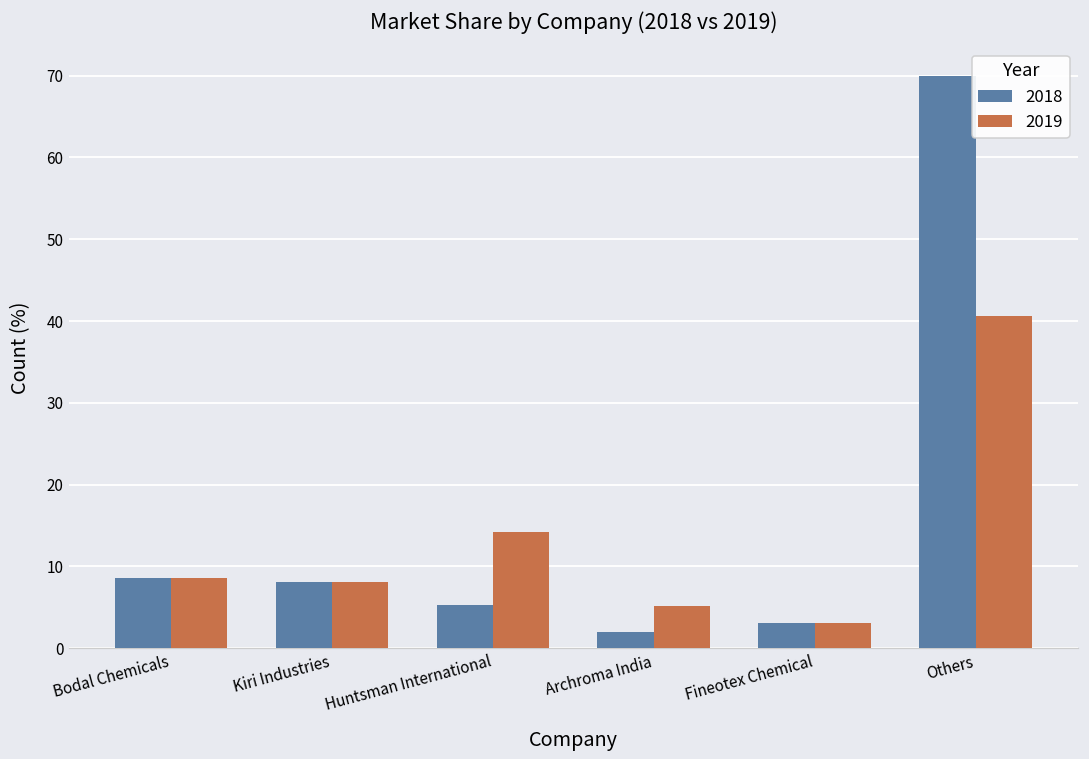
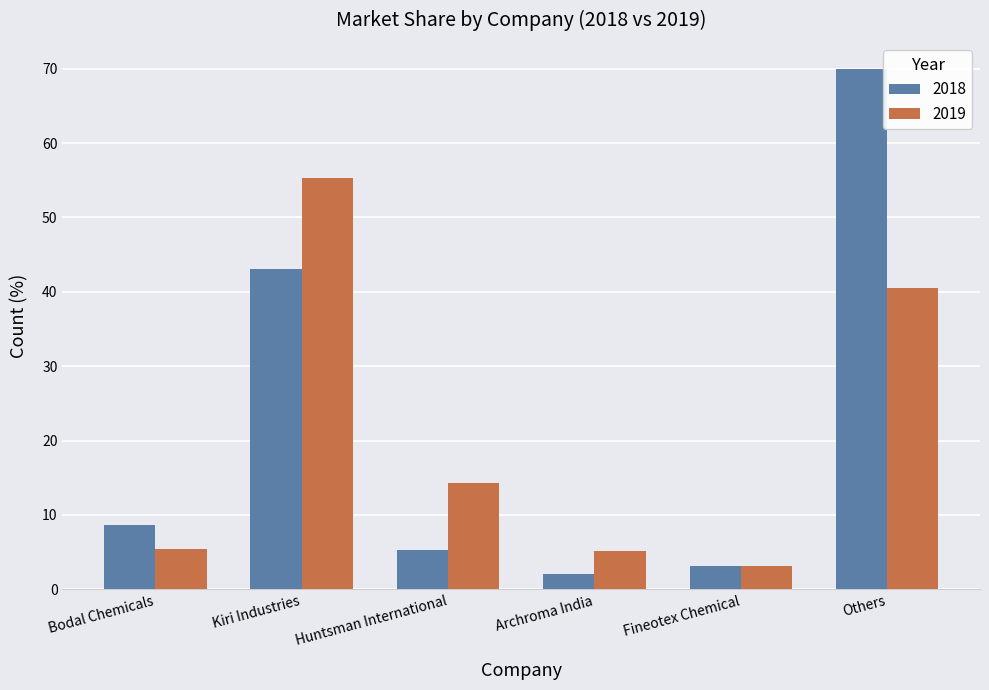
  {
    "2018": {
      "Bodal Chemicals": 9,
-     "Kiri Industries": 8,
+     "Kiri Industries": 43,
      "Huntsman International": 5,
      "Archroma India": 2,
      "Fineotex Chemical": 3,
      "Others": 70
    },
    "2019": {
-     "Bodal Chemicals": 9,
-     "Kiri Industries": 8,
+     "Bodal Chemicals": 5,
+     "Kiri Industries": 55,
      "Huntsman International": 14,
      "Archroma India": 5,
      "Fineotex Chemical": 3,
      "Others": 41
    }
  }
